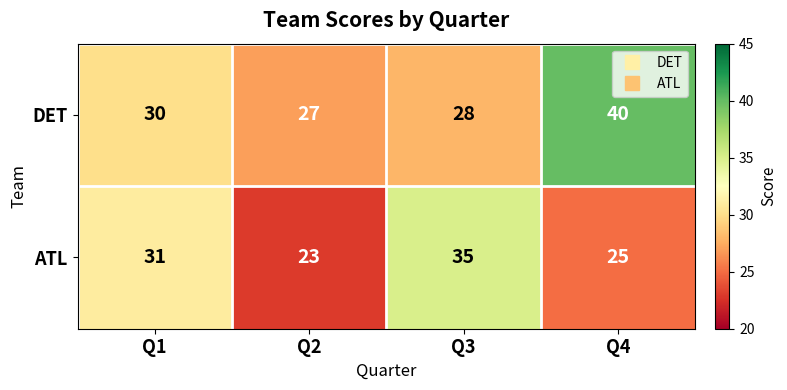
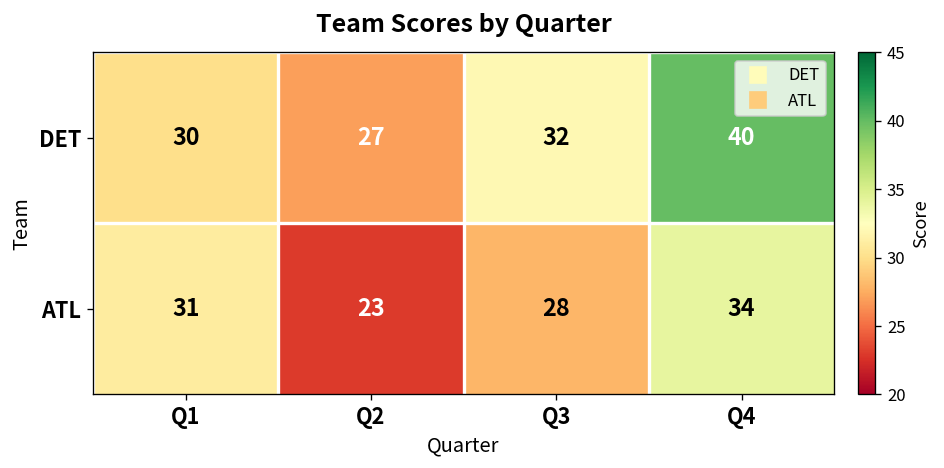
  {
    "DET": {
      "Q1": 30,
      "Q2": 27,
-     "Q3": 28,
+     "Q3": 32,
      "Q4": 40
    },
    "ATL": {
      "Q1": 31,
      "Q2": 23,
-     "Q3": 35,
-     "Q4": 25
+     "Q3": 28,
+     "Q4": 34
    }
  }
